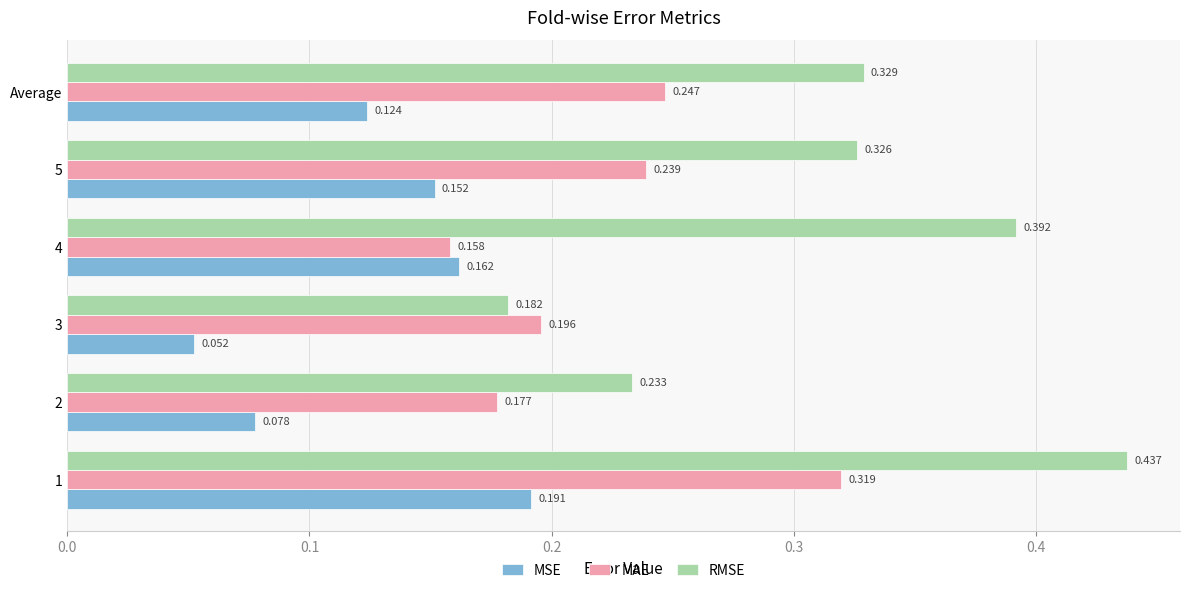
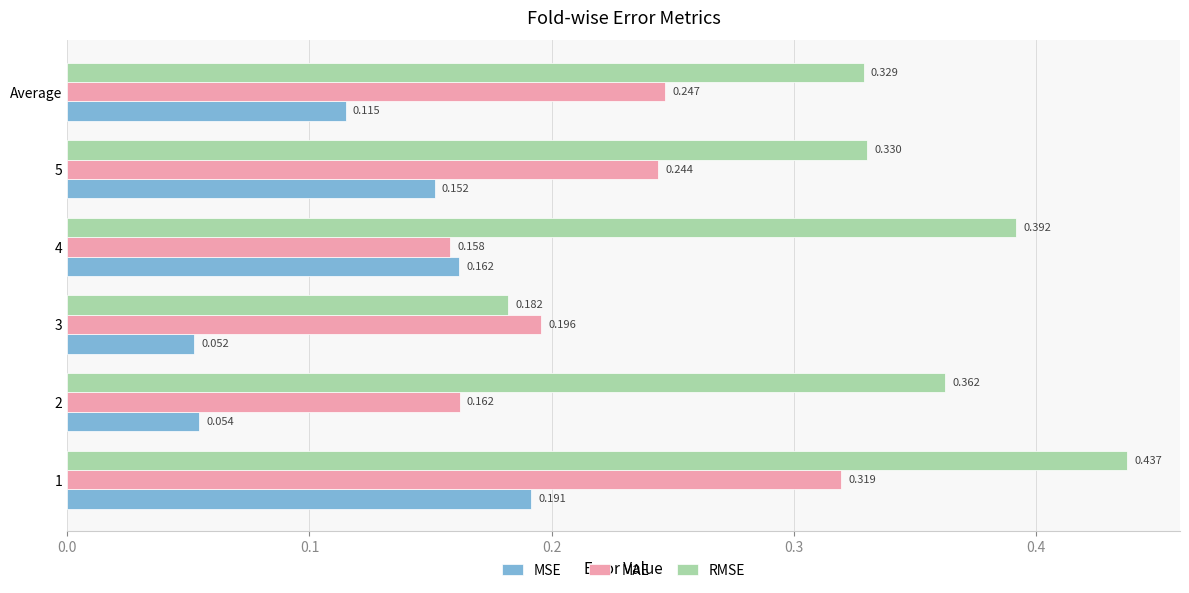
  {
    "MSE": {
-     "Average": 0.124,
+     "Average": 0.115,
      "5": 0.152,
      "4": 0.162,
      "3": 0.052,
-     "2": 0.078,
+     "2": 0.054,
      "1": 0.191
    },
    "MAE": {
      "Average": 0.247,
-     "5": 0.239,
+     "5": 0.244,
      "4": 0.158,
      "3": 0.196,
-     "2": 0.177,
+     "2": 0.162,
      "1": 0.319
    },
    "RMSE": {
      "Average": 0.329,
-     "5": 0.326,
+     "5": 0.330,
      "4": 0.392,
      "3": 0.182,
-     "2": 0.233,
+     "2": 0.362,
      "1": 0.437
    }
  }
